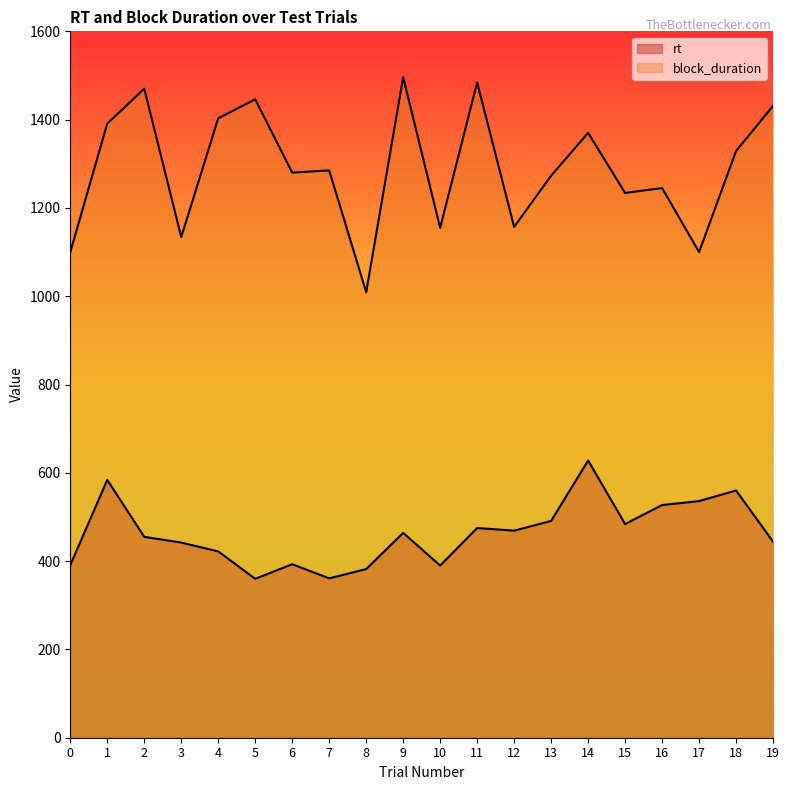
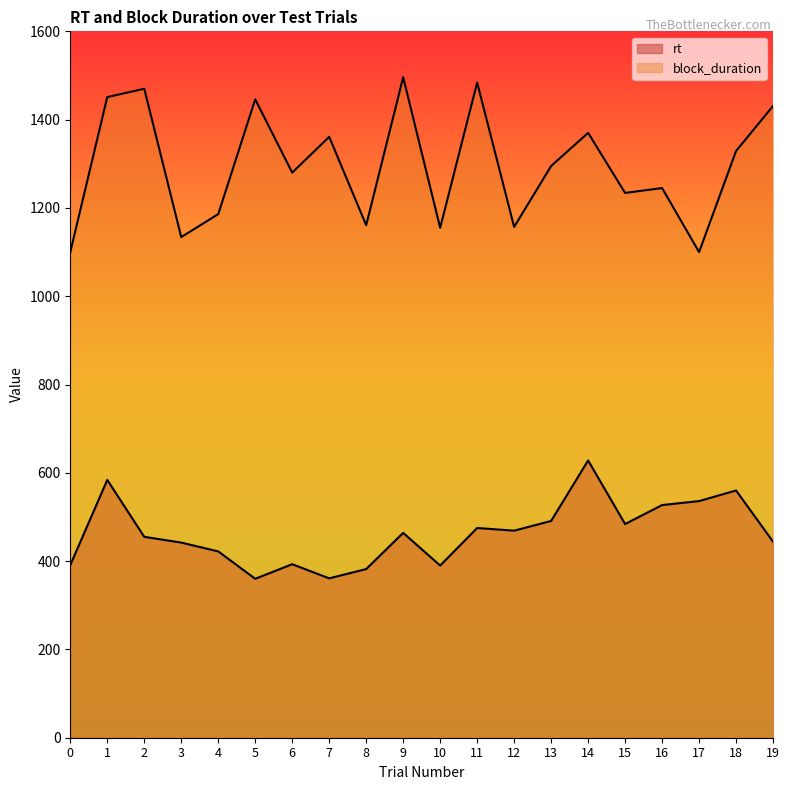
  {
    "rt": {
      "0": 390,
      "1": 580,
      "2": 460,
      "3": 440,
      "4": 420,
      "5": 360,
      "6": 390,
      "7": 360,
      "8": 380,
      "9": 460,
      "10": 390,
      "11": 480,
      "12": 470,
      "13": 490,
      "14": 630,
      "15": 480,
      "16": 530,
      "17": 540,
      "18": 560,
      "19": 440
    },
    "block_duration": {
      "0": 1100,
-     "1": 1390,
+     "1": 1450,
      "2": 1470,
      "3": 1130,
-     "4": 1400,
+     "4": 1190,
      "5": 1450,
      "6": 1280,
-     "7": 1290,
-     "8": 1010,
+     "7": 1360,
+     "8": 1160,
      "9": 1500,
      "10": 1160,
      "11": 1480,
      "12": 1160,
-     "13": 1270,
+     "13": 1300,
      "14": 1370,
      "15": 1230,
      "16": 1250,
      "17": 1100,
      "18": 1330,
      "19": 1430
    }
  }
